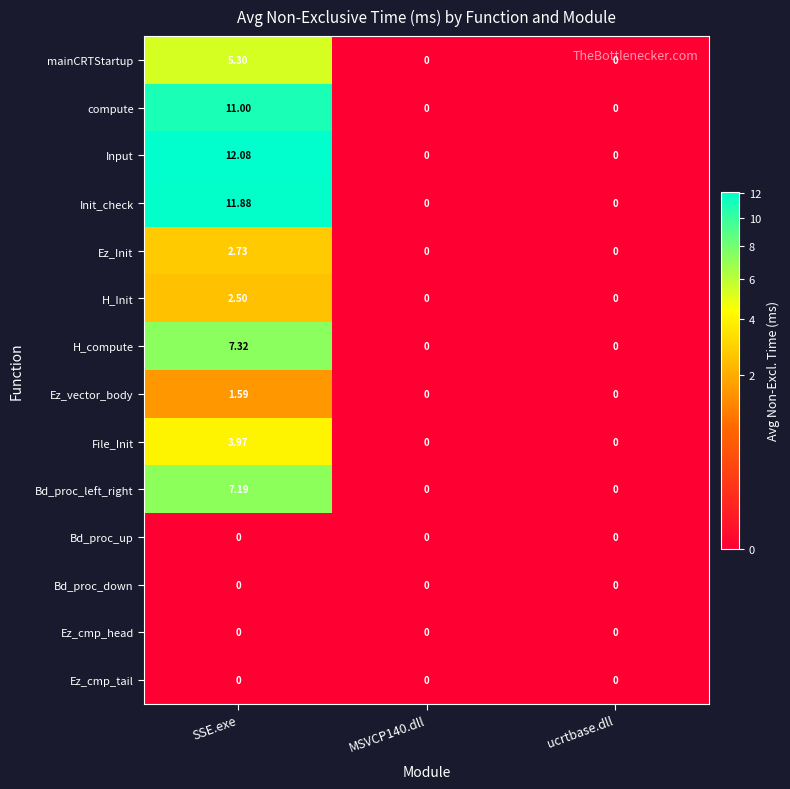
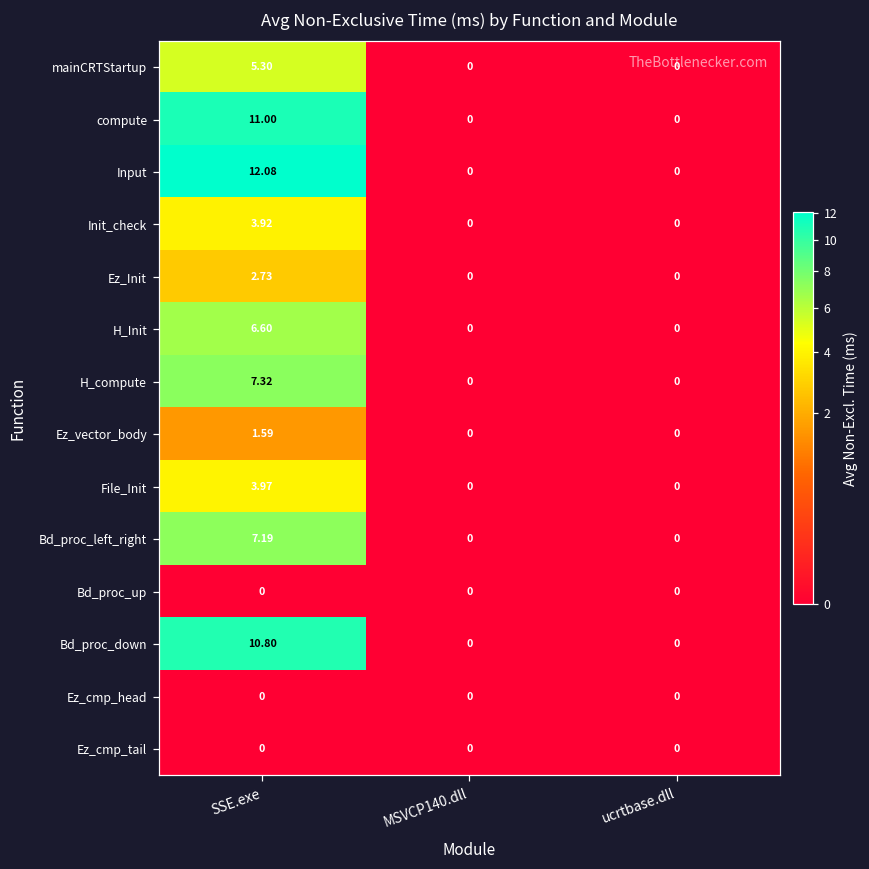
  {
    "mainCRTStartup": {
      "SSE.exe": 5.30,
      "MSVCP140.dll": 0
    },
    "compute": {
      "SSE.exe": 11.00,
      "MSVCP140.dll": 0,
      "ucrtbase.dll": 0
    },
    "Input": {
      "SSE.exe": 12.08,
      "MSVCP140.dll": 0,
      "ucrtbase.dll": 0
    },
    "Init_check": {
-     "SSE.exe": 11.88,
+     "SSE.exe": 3.92,
      "MSVCP140.dll": 0,
      "ucrtbase.dll": 0
    },
    "Ez_Init": {
      "SSE.exe": 2.73,
      "MSVCP140.dll": 0,
      "ucrtbase.dll": 0
    },
    "H_Init": {
-     "SSE.exe": 2.50,
+     "SSE.exe": 6.60,
      "MSVCP140.dll": 0,
      "ucrtbase.dll": 0
    },
    "H_compute": {
      "SSE.exe": 7.32,
      "MSVCP140.dll": 0,
      "ucrtbase.dll": 0
    },
    "Ez_vector_body": {
      "SSE.exe": 1.59,
      "MSVCP140.dll": 0,
      "ucrtbase.dll": 0
    },
    "File_Init": {
      "SSE.exe": 3.97,
      "MSVCP140.dll": 0,
      "ucrtbase.dll": 0
    },
    "Bd_proc_left_right": {
      "SSE.exe": 7.19,
      "MSVCP140.dll": 0,
      "ucrtbase.dll": 0
    },
    "Bd_proc_up": {
      "SSE.exe": 0,
      "MSVCP140.dll": 0,
      "ucrtbase.dll": 0
    },
    "Bd_proc_down": {
-     "SSE.exe": 0,
+     "SSE.exe": 10.80,
      "MSVCP140.dll": 0,
      "ucrtbase.dll": 0
    },
    "Ez_cmp_head": {
      "SSE.exe": 0,
      "MSVCP140.dll": 0,
      "ucrtbase.dll": 0
    },
    "Ez_cmp_tail": {
      "SSE.exe": 0,
      "MSVCP140.dll": 0,
      "ucrtbase.dll": 0
    }
  }
